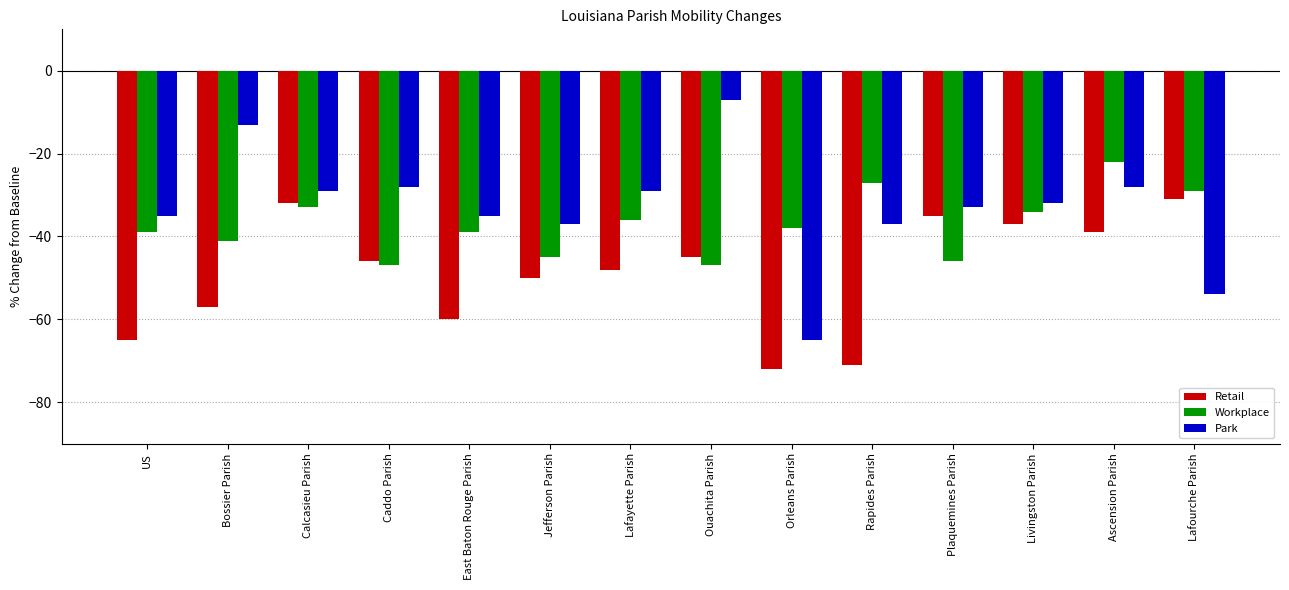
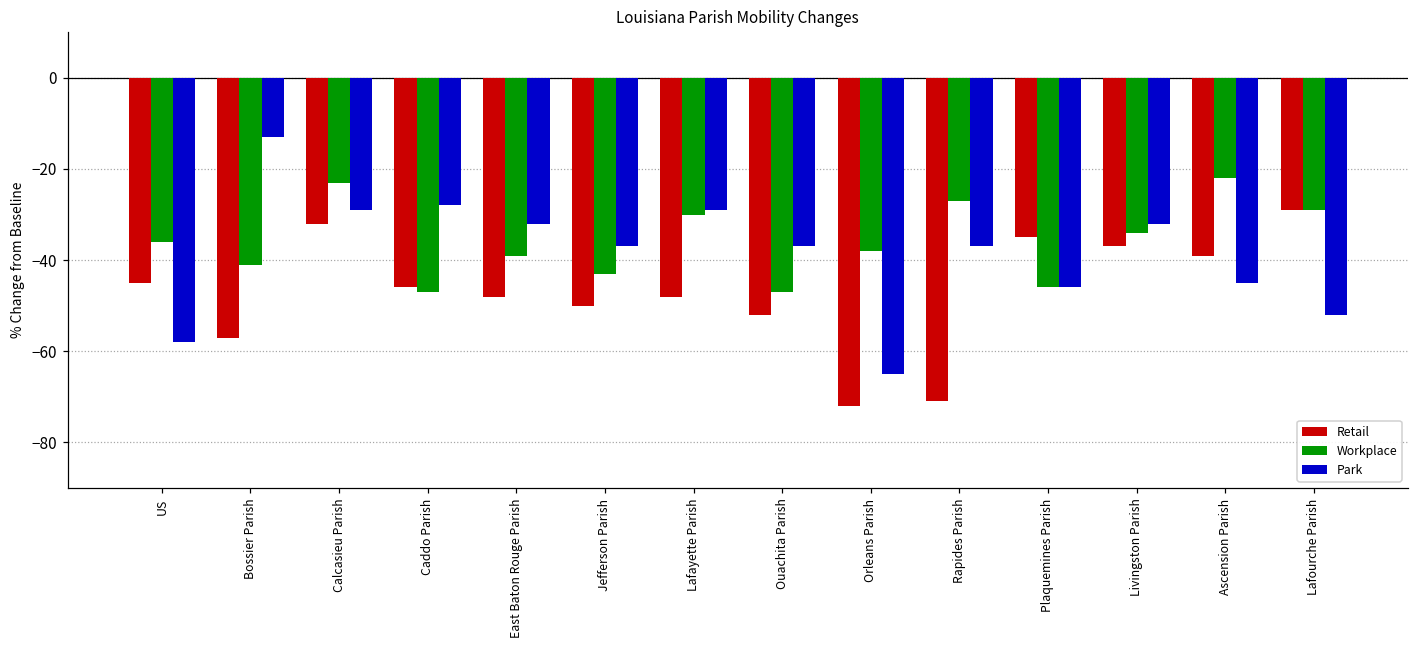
  {
    "Retail": {
-     "US": -65,
+     "US": -45,
      "Bossier Parish": -57,
      "Calcasieu Parish": -32,
      "Caddo Parish": -46,
-     "East Baton Rouge Parish": -60,
+     "East Baton Rouge Parish": -48,
      "Jefferson Parish": -50,
      "Lafayette Parish": -48,
-     "Ouachita Parish": -45,
+     "Ouachita Parish": -52,
      "Orleans Parish": -72,
      "Rapides Parish": -71,
      "Plaquemines Parish": -35,
      "Livingston Parish": -37,
      "Ascension Parish": -39,
-     "Lafourche Parish": -31
+     "Lafourche Parish": -29
    },
    "Workplace": {
-     "US": -39,
+     "US": -36,
      "Bossier Parish": -41,
-     "Calcasieu Parish": -33,
+     "Calcasieu Parish": -23,
      "Caddo Parish": -47,
      "East Baton Rouge Parish": -39,
-     "Jefferson Parish": -45,
-     "Lafayette Parish": -36,
+     "Jefferson Parish": -43,
+     "Lafayette Parish": -30,
      "Ouachita Parish": -47,
      "Orleans Parish": -38,
      "Rapides Parish": -27,
      "Plaquemines Parish": -46,
      "Livingston Parish": -34,
      "Ascension Parish": -22,
      "Lafourche Parish": -29
    },
    "Park": {
-     "US": -35,
+     "US": -58,
      "Bossier Parish": -13,
      "Calcasieu Parish": -29,
      "Caddo Parish": -28,
-     "East Baton Rouge Parish": -35,
+     "East Baton Rouge Parish": -32,
      "Jefferson Parish": -37,
      "Lafayette Parish": -29,
-     "Ouachita Parish": -7,
+     "Ouachita Parish": -37,
      "Orleans Parish": -65,
      "Rapides Parish": -37,
-     "Plaquemines Parish": -33,
+     "Plaquemines Parish": -46,
      "Livingston Parish": -32,
-     "Ascension Parish": -28,
-     "Lafourche Parish": -54
+     "Ascension Parish": -45,
+     "Lafourche Parish": -52
    }
  }
